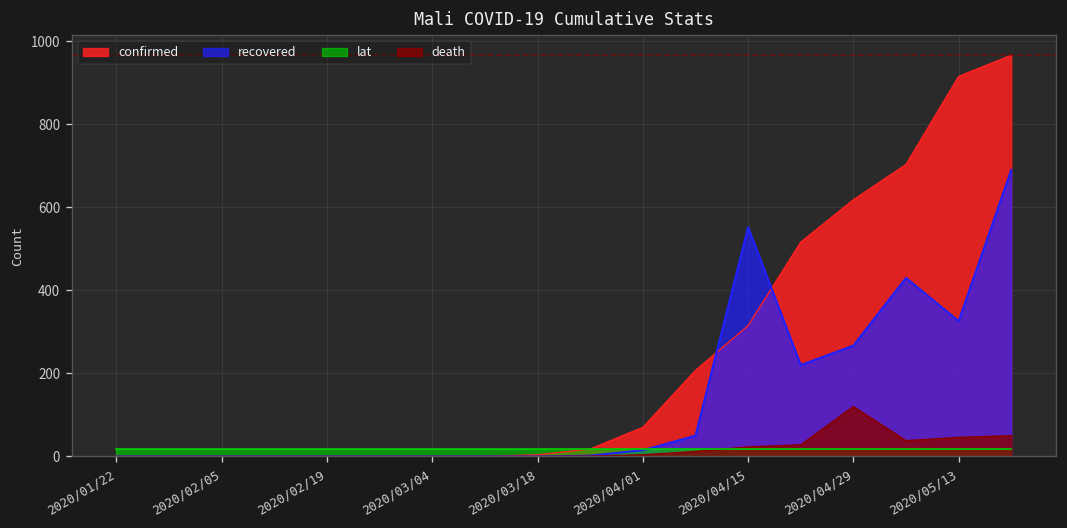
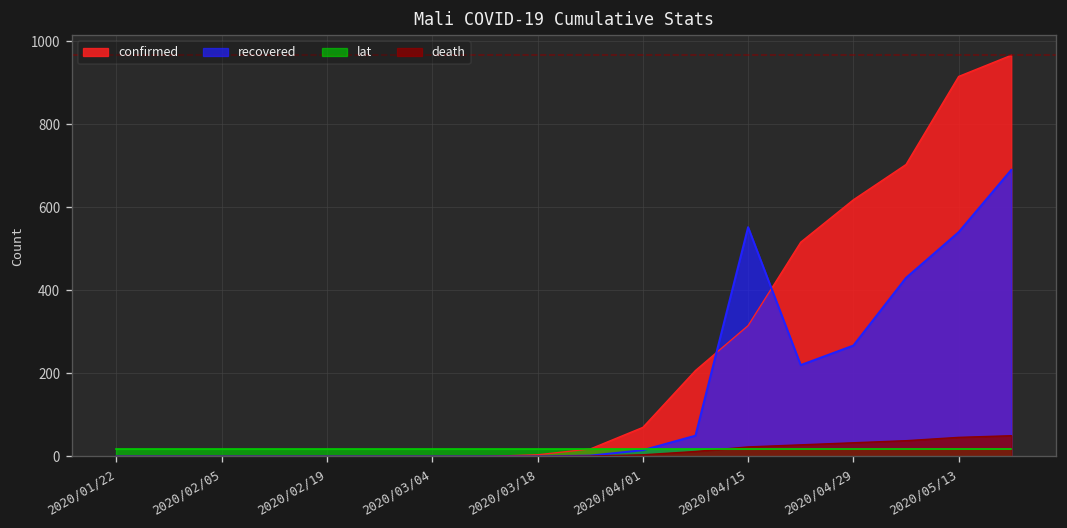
  {
    "confirmed": {
      "2020/04/01": 70,
      "2020/04/15": 320,
      "2020/04/29": 620,
      "2020/05/13": 920
    },
    "recovered": {
      "2020/04/15": 550,
      "2020/04/29": 270,
-     "2020/05/13": 330
+     "2020/05/13": 540
    },
    "lat": {
      "2020/01/22": 20,
      "2020/02/05": 20,
      "2020/02/19": 20,
      "2020/03/04": 20,
      "2020/03/18": 20,
      "2020/04/29": 20,
      "2020/05/13": 20
    },
    "death": {
      "2020/04/01": 0,
-     "2020/04/29": 120,
+     "2020/04/29": 30,
      "2020/05/13": 50
    }
  }
